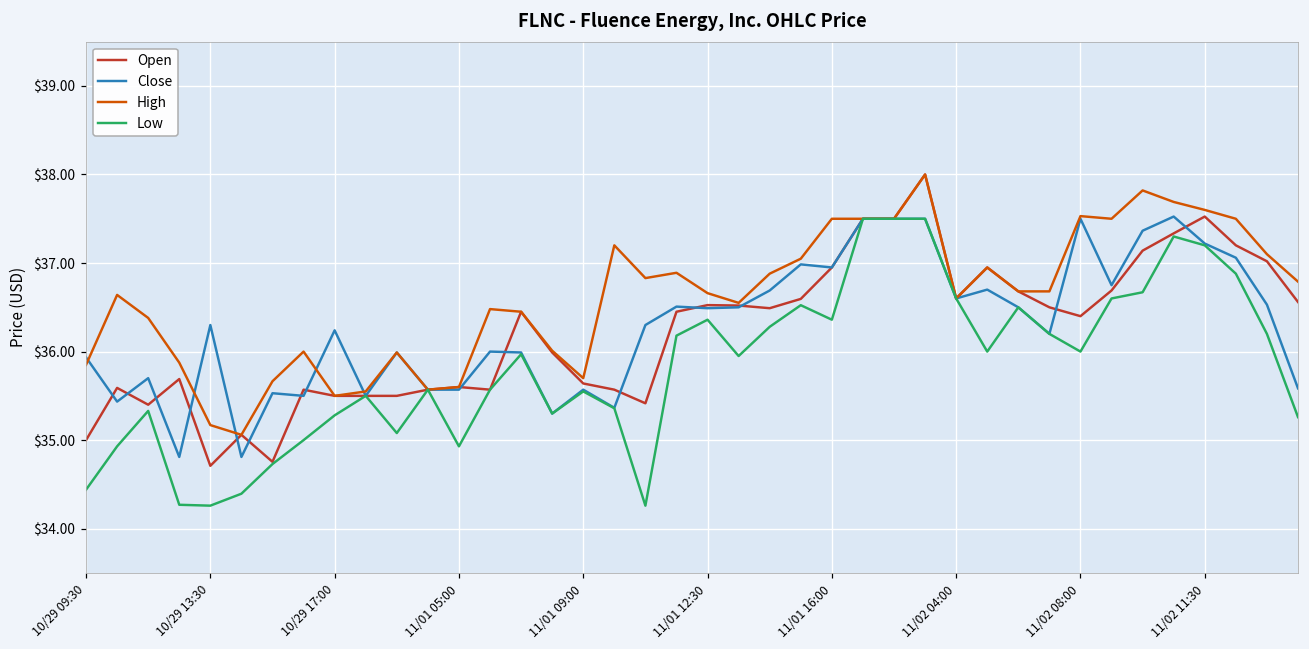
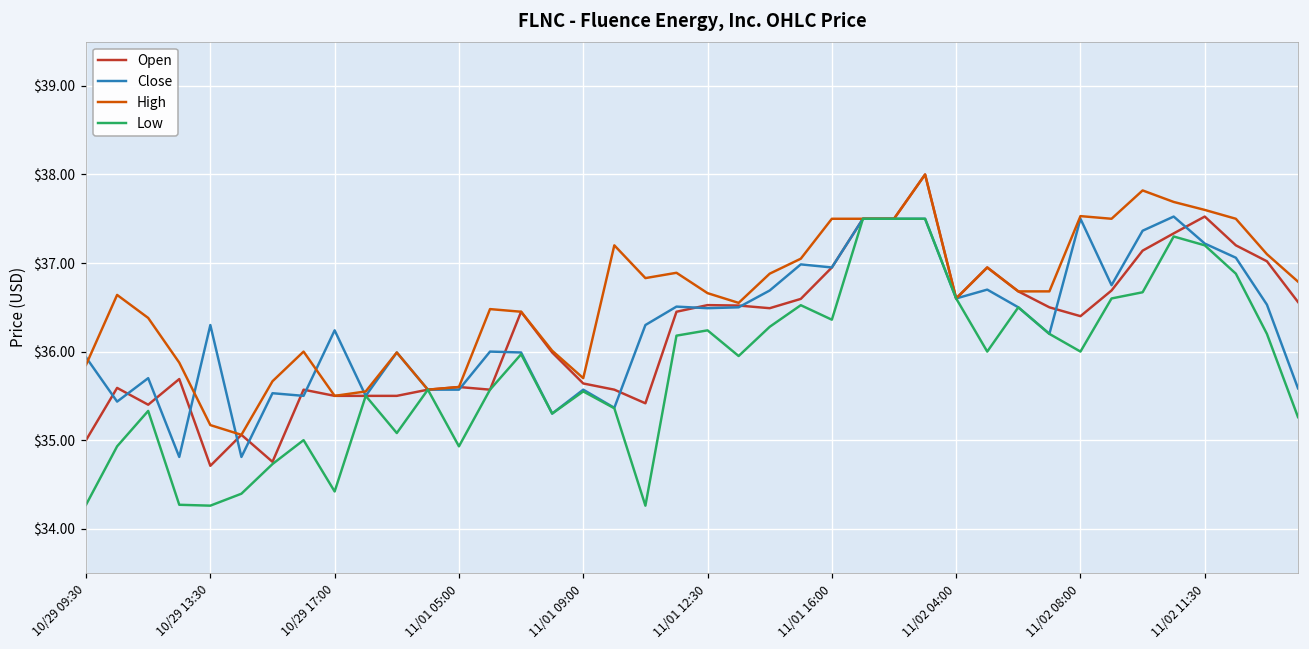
  {
    "Close": {
      "10/29 09:30": "$35.9",
      "10/29 13:30": "$36.3",
      "10/29 17:00": "$36.2",
      "11/01 12:30": "$36.5"
    },
    "Low": {
-     "10/29 09:30": "$34.4",
+     "10/29 09:30": "$34.3",
      "10/29 13:30": "$34.3",
-     "10/29 17:00": "$35.3",
+     "10/29 17:00": "$34.4",
      "11/01 05:00": "$34.9",
-     "11/01 12:30": "$36.4",
+     "11/01 12:30": "$36.2",
      "11/01 16:00": "$36.4",
      "11/02 08:00": "$36.0"
    }
  }
